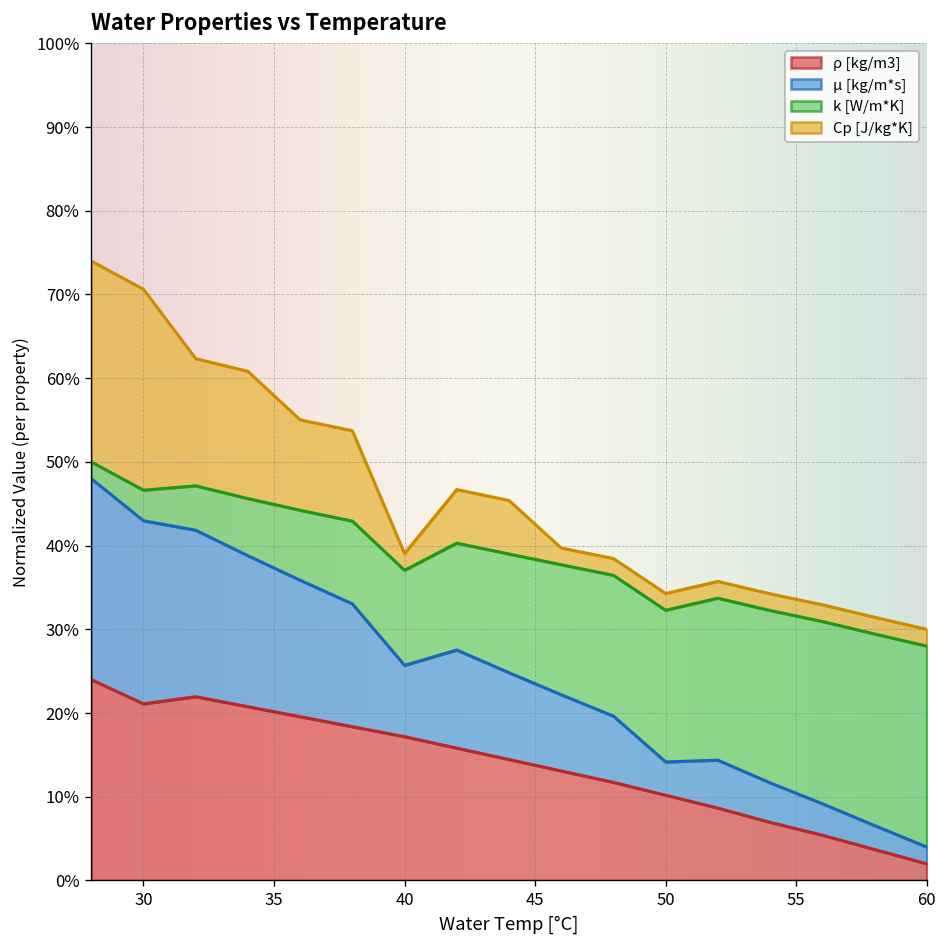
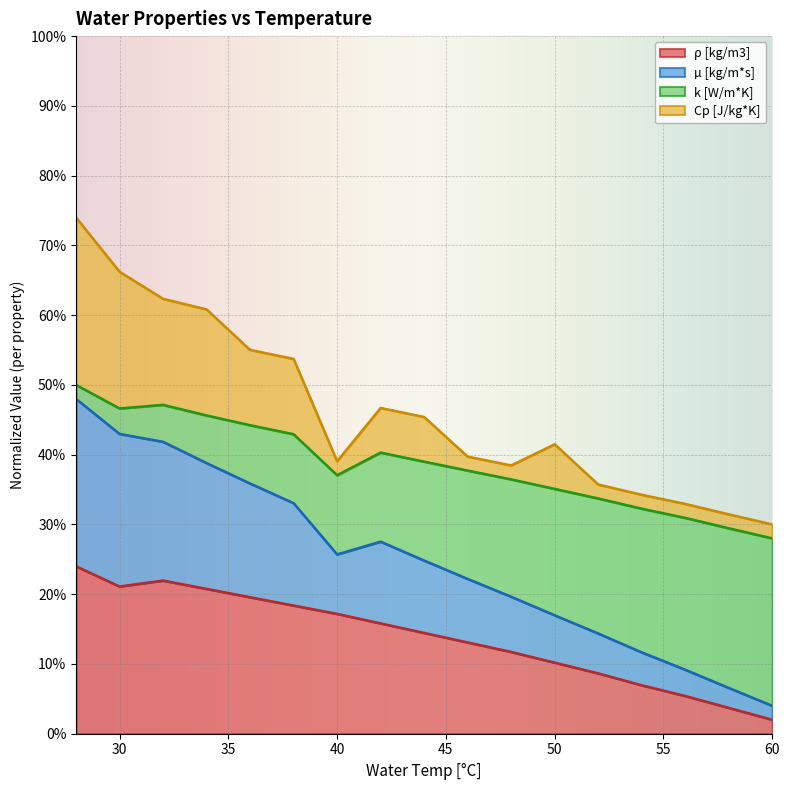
  {
    "ρ [kg/m3]": {
      "30": "21%",
      "40": "17%",
      "50": "10%",
      "60": "2%"
    },
    "µ [kg/m*s]": {
      "30": "22%",
      "40": "9%",
-     "50": "4%",
+     "50": "7%",
      "60": "2%"
    },
    "k [W/m*K]": {
      "30": "4%",
      "40": "11%",
      "50": "18%",
      "60": "24%"
    },
    "Cp [J/kg*K]": {
-     "30": "24%",
+     "30": "20%",
      "40": "2%",
-     "50": "2%",
+     "50": "6%",
      "60": "2%"
    }
  }
